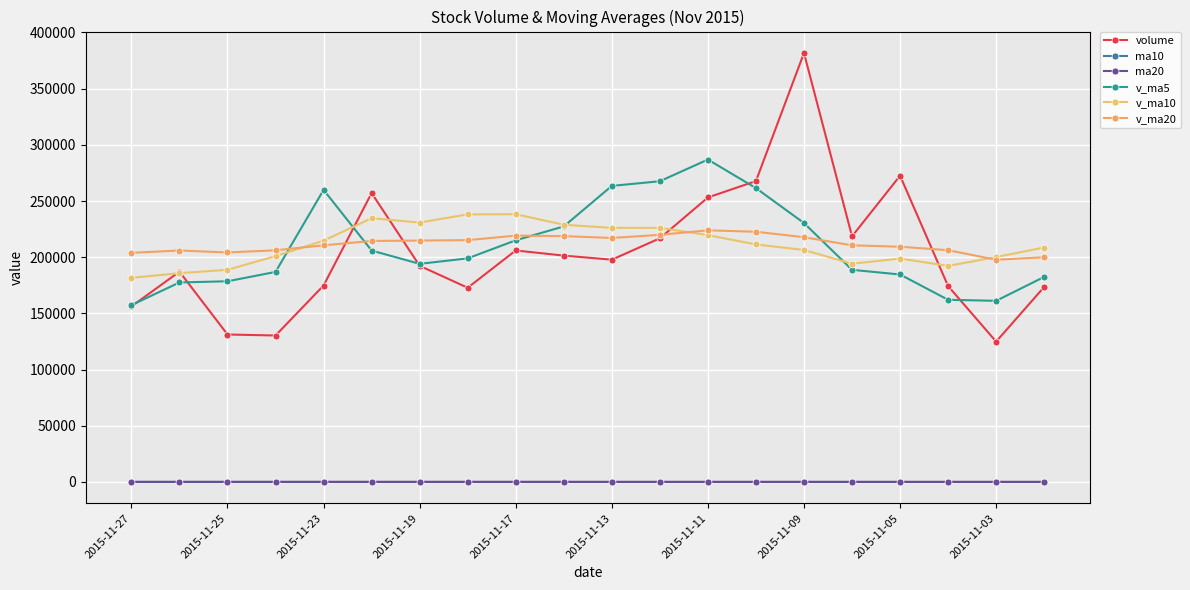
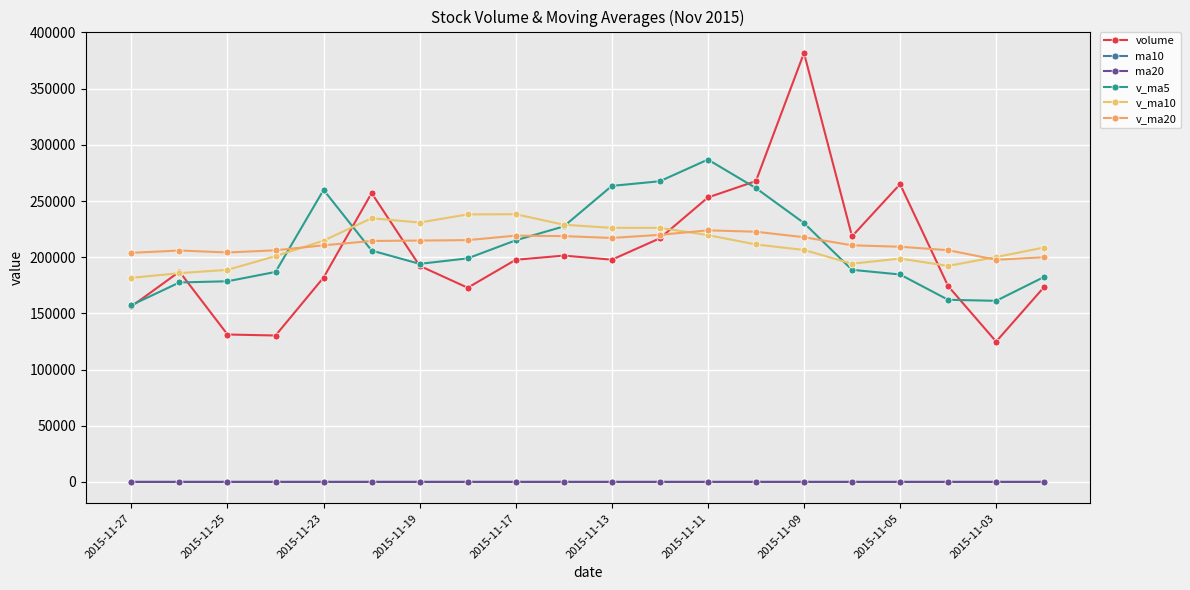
  {
    "volume": {
      "2015-11-25": 131000,
-     "2015-11-23": 175000,
-     "2015-11-17": 206000,
+     "2015-11-23": 182000,
+     "2015-11-17": 198000,
      "2015-11-13": 198000,
      "2015-11-11": 253000,
      "2015-11-09": 382000,
-     "2015-11-05": 273000,
+     "2015-11-05": 265000,
      "2015-11-03": 125000
    },
    "ma20": {
      "2015-11-27": 0,
      "2015-11-25": 0,
      "2015-11-23": 0,
      "2015-11-19": 0,
      "2015-11-17": 0,
      "2015-11-13": 0,
      "2015-11-11": 0,
      "2015-11-09": 0,
      "2015-11-05": 0,
      "2015-11-03": 0
    },
    "v_ma5": {
      "2015-11-25": 179000,
      "2015-11-23": 260000,
      "2015-11-17": 215000,
      "2015-11-13": 263000,
      "2015-11-11": 287000,
      "2015-11-09": 230000,
      "2015-11-05": 185000,
      "2015-11-03": 161000
    }
  }
